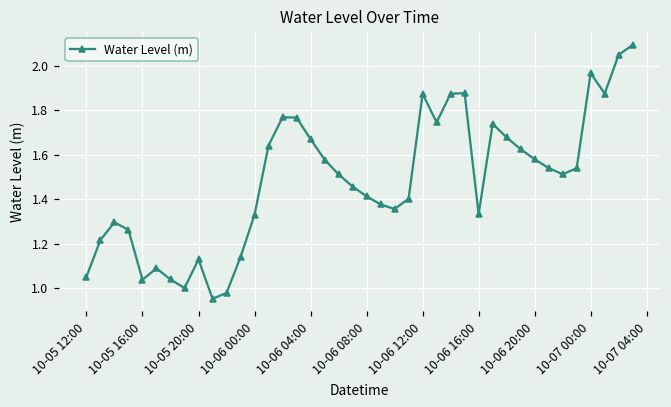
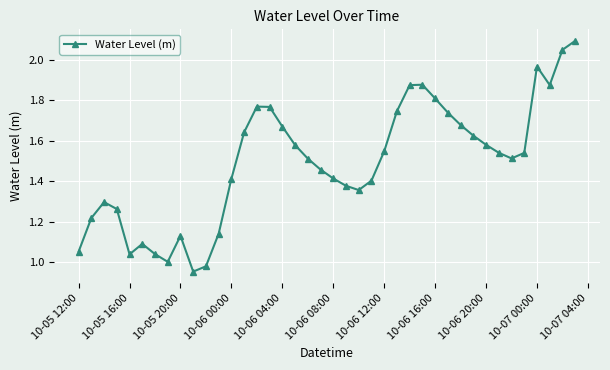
  {
    "10-05 12:00": 1.05,
    "10-05 16:00": 1.04,
    "10-05 20:00": 1.13,
-   "10-06 00:00": 1.33,
+   "10-06 00:00": 1.41,
    "10-06 04:00": 1.67,
    "10-06 08:00": 1.41,
-   "10-06 12:00": 1.87,
-   "10-06 16:00": 1.33,
+   "10-06 12:00": 1.55,
+   "10-06 16:00": 1.81,
    "10-06 20:00": 1.58,
    "10-07 00:00": 1.97
  }
